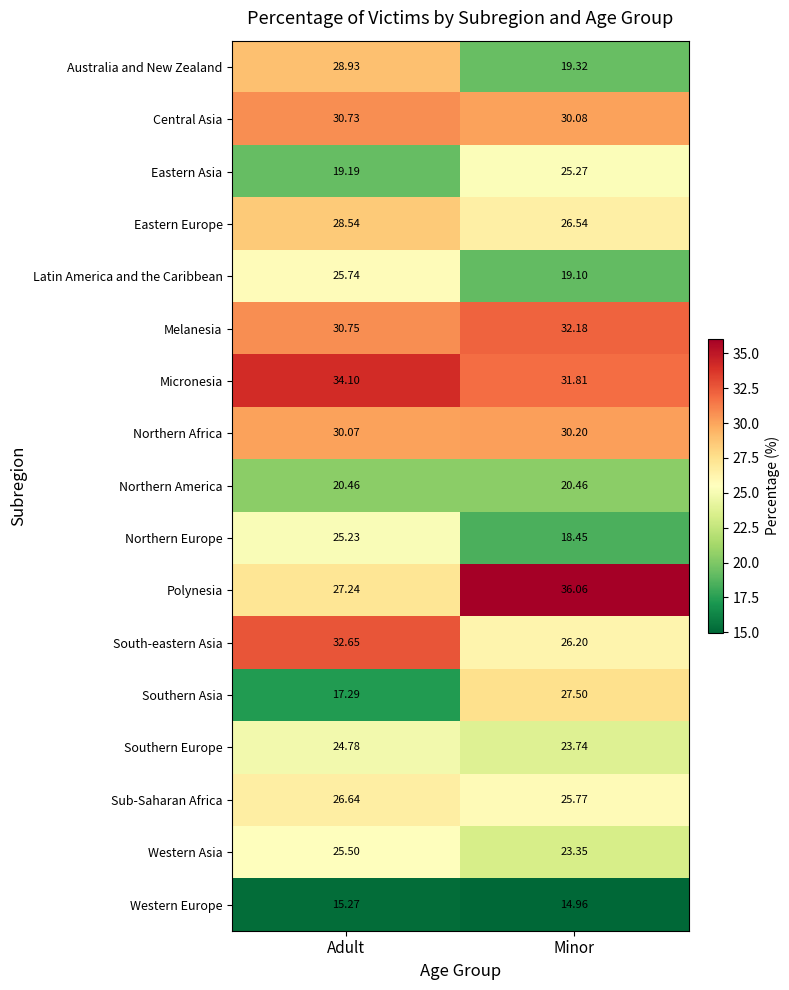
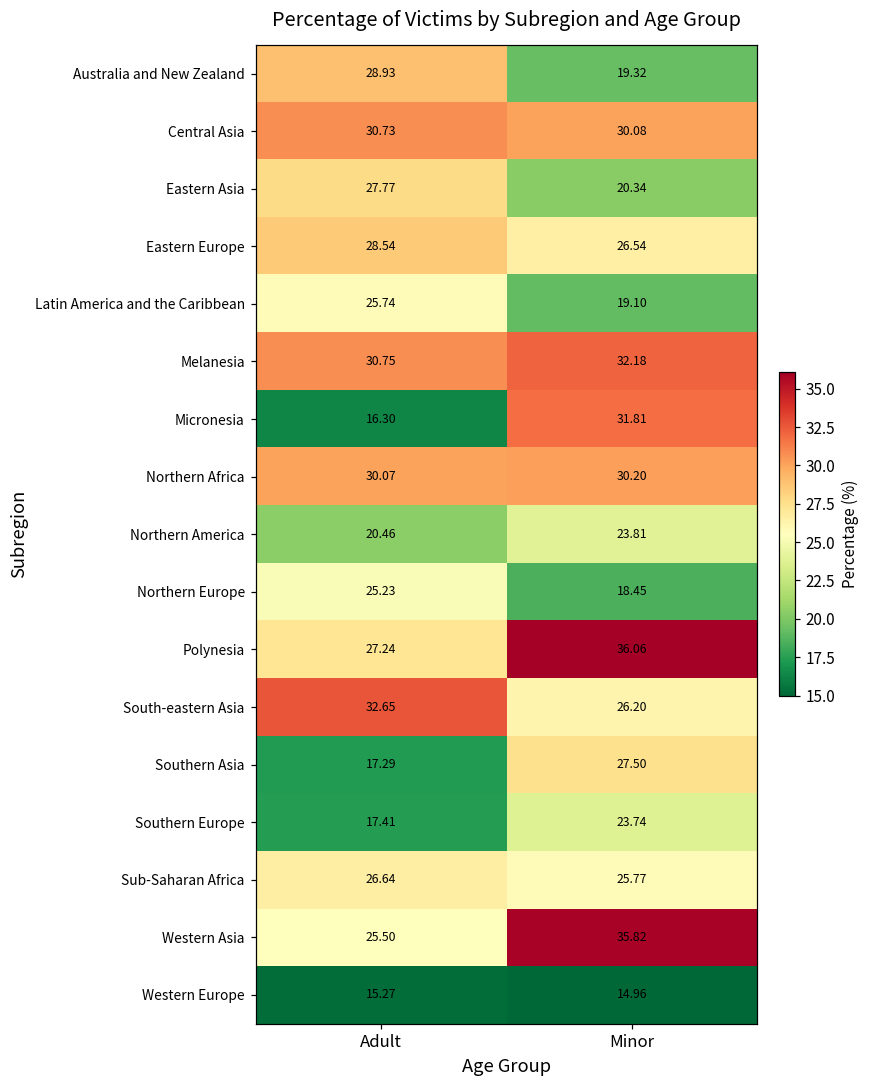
  {
    "Australia and New Zealand": {
      "Adult": 28.93,
      "Minor": 19.32
    },
    "Central Asia": {
      "Adult": 30.73,
      "Minor": 30.08
    },
    "Eastern Asia": {
-     "Adult": 19.19,
-     "Minor": 25.27
+     "Adult": 27.77,
+     "Minor": 20.34
    },
    "Eastern Europe": {
      "Adult": 28.54,
      "Minor": 26.54
    },
    "Latin America and the Caribbean": {
      "Adult": 25.74,
      "Minor": 19.10
    },
    "Melanesia": {
      "Adult": 30.75,
      "Minor": 32.18
    },
    "Micronesia": {
-     "Adult": 34.10,
+     "Adult": 16.30,
      "Minor": 31.81
    },
    "Northern Africa": {
      "Adult": 30.07,
      "Minor": 30.20
    },
    "Northern America": {
      "Adult": 20.46,
-     "Minor": 20.46
+     "Minor": 23.81
    },
    "Northern Europe": {
      "Adult": 25.23,
      "Minor": 18.45
    },
    "Polynesia": {
      "Adult": 27.24,
      "Minor": 36.06
    },
    "South-eastern Asia": {
      "Adult": 32.65,
      "Minor": 26.20
    },
    "Southern Asia": {
      "Adult": 17.29,
      "Minor": 27.50
    },
    "Southern Europe": {
-     "Adult": 24.78,
+     "Adult": 17.41,
      "Minor": 23.74
    },
    "Sub-Saharan Africa": {
      "Adult": 26.64,
      "Minor": 25.77
    },
    "Western Asia": {
      "Adult": 25.50,
-     "Minor": 23.35
+     "Minor": 35.82
    },
    "Western Europe": {
      "Adult": 15.27,
      "Minor": 14.96
    }
  }
